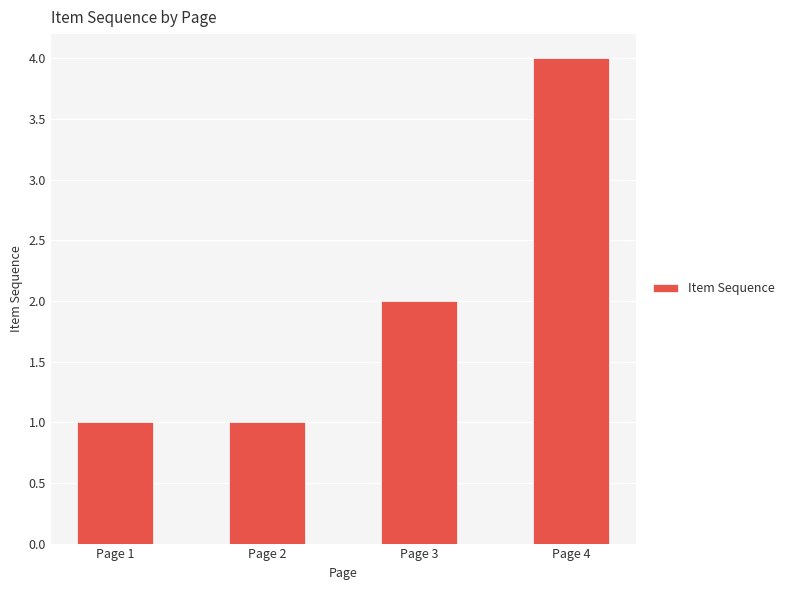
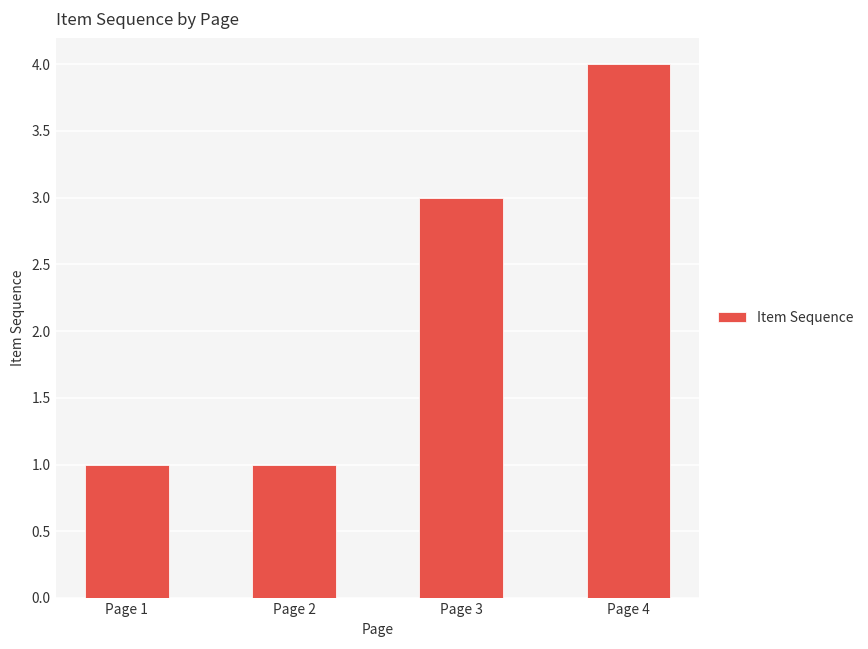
  {
    "Page 1": 1,
    "Page 2": 1,
-   "Page 3": 2,
+   "Page 3": 3,
    "Page 4": 4
  }
